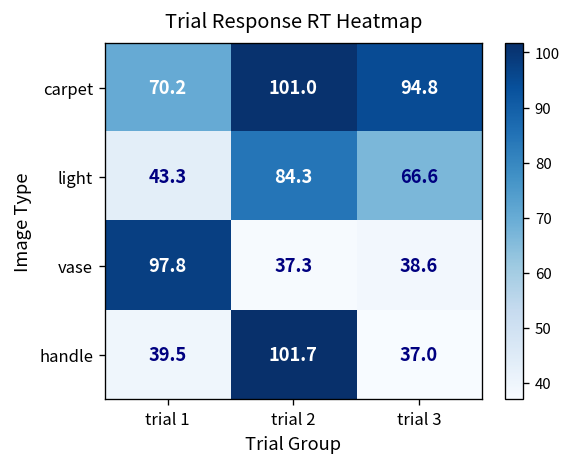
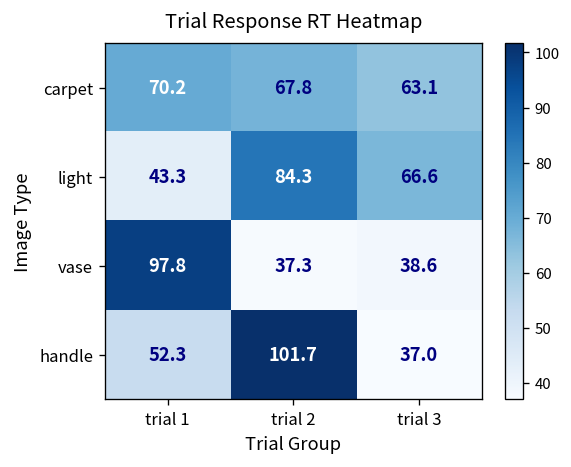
  {
    "carpet": {
      "trial 1": 70.2,
-     "trial 2": 101.0,
-     "trial 3": 94.8
+     "trial 2": 67.8,
+     "trial 3": 63.1
    },
    "light": {
      "trial 1": 43.3,
      "trial 2": 84.3,
      "trial 3": 66.6
    },
    "vase": {
      "trial 1": 97.8,
      "trial 2": 37.3,
      "trial 3": 38.6
    },
    "handle": {
-     "trial 1": 39.5,
+     "trial 1": 52.3,
      "trial 2": 101.7,
      "trial 3": 37.0
    }
  }
